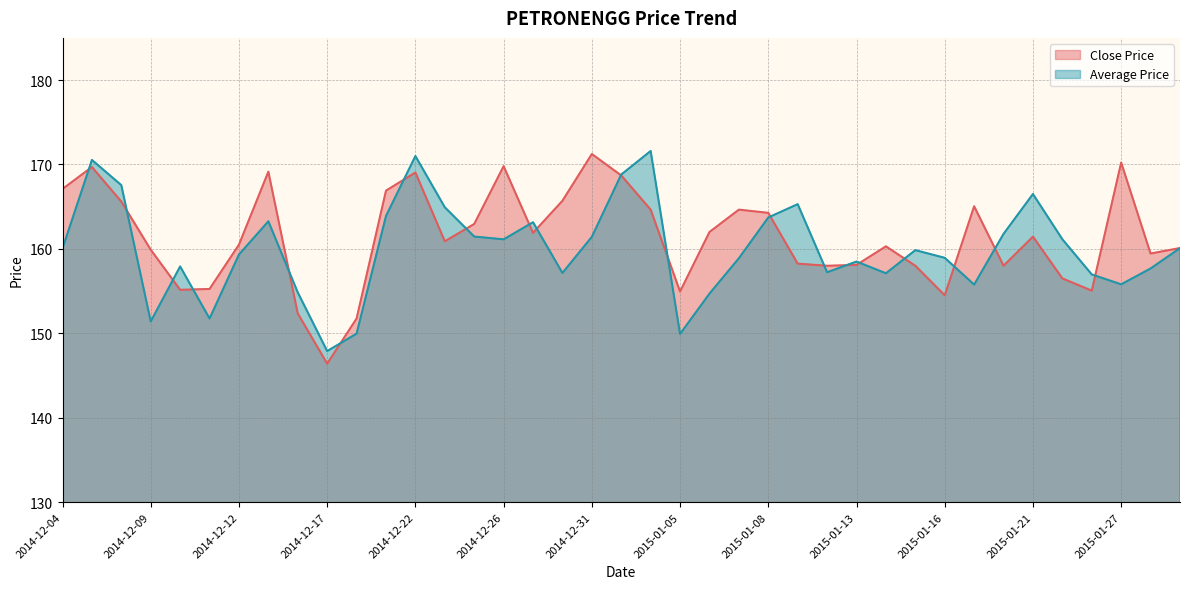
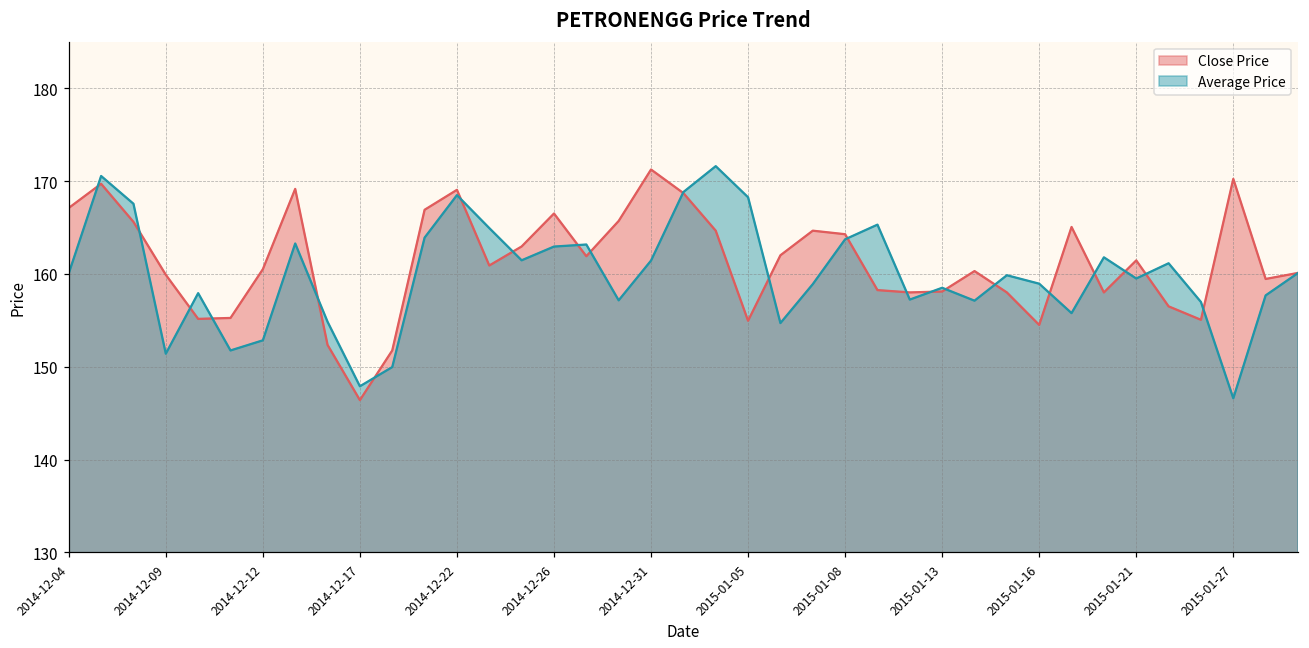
  {
    "Close Price": {
      "2014-12-04": 167,
      "2014-12-09": 160,
      "2014-12-12": 161,
      "2014-12-17": 146,
      "2014-12-22": 169,
-     "2014-12-26": 170,
+     "2014-12-26": 167,
      "2014-12-31": 171,
      "2015-01-05": 155,
      "2015-01-08": 164,
      "2015-01-13": 158,
      "2015-01-16": 155,
      "2015-01-21": 161,
      "2015-01-27": 170
    },
    "Average Price": {
      "2014-12-04": 160,
      "2014-12-09": 151,
-     "2014-12-12": 159,
+     "2014-12-12": 153,
      "2014-12-17": 148,
-     "2014-12-22": 171,
-     "2014-12-26": 161,
+     "2014-12-22": 168,
+     "2014-12-26": 163,
      "2014-12-31": 161,
-     "2015-01-05": 150,
+     "2015-01-05": 168,
      "2015-01-08": 164,
      "2015-01-13": 159,
      "2015-01-16": 159,
-     "2015-01-21": 167,
-     "2015-01-27": 156
+     "2015-01-21": 160,
+     "2015-01-27": 147
    }
  }
